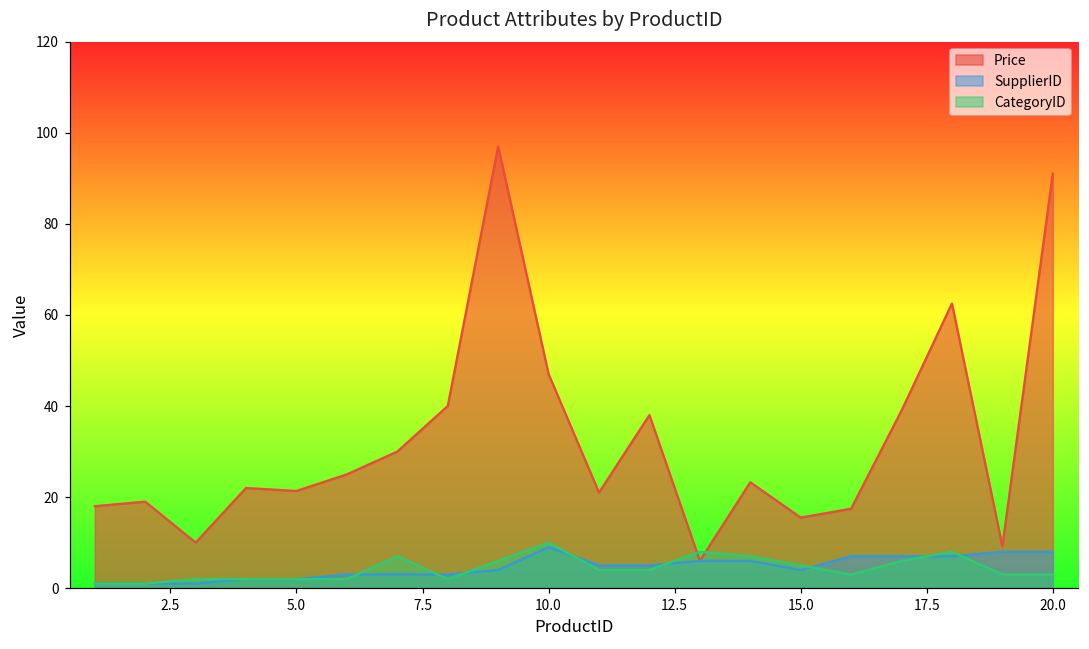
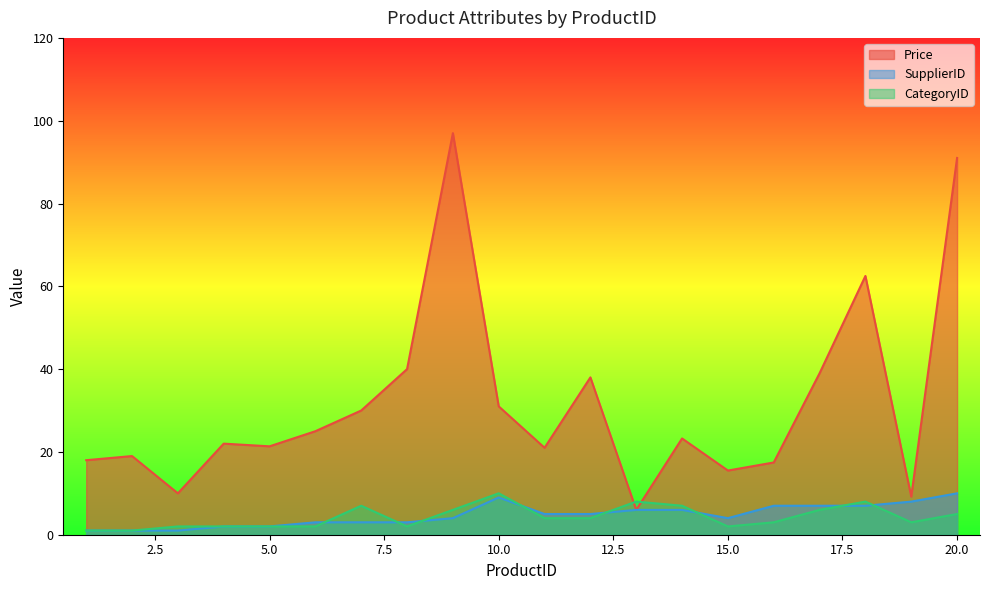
  {
    "Price": {
      "5.0": 21,
-     "10.0": 47,
+     "10.0": 31,
      "15.0": 16,
      "20.0": 91
    },
    "SupplierID": {
      "10.0": 9,
      "15.0": 4,
-     "20.0": 8
+     "20.0": 10
    },
    "CategoryID": {
      "10.0": 10,
-     "15.0": 5,
-     "20.0": 3
+     "15.0": 2,
+     "20.0": 5
    }
  }
